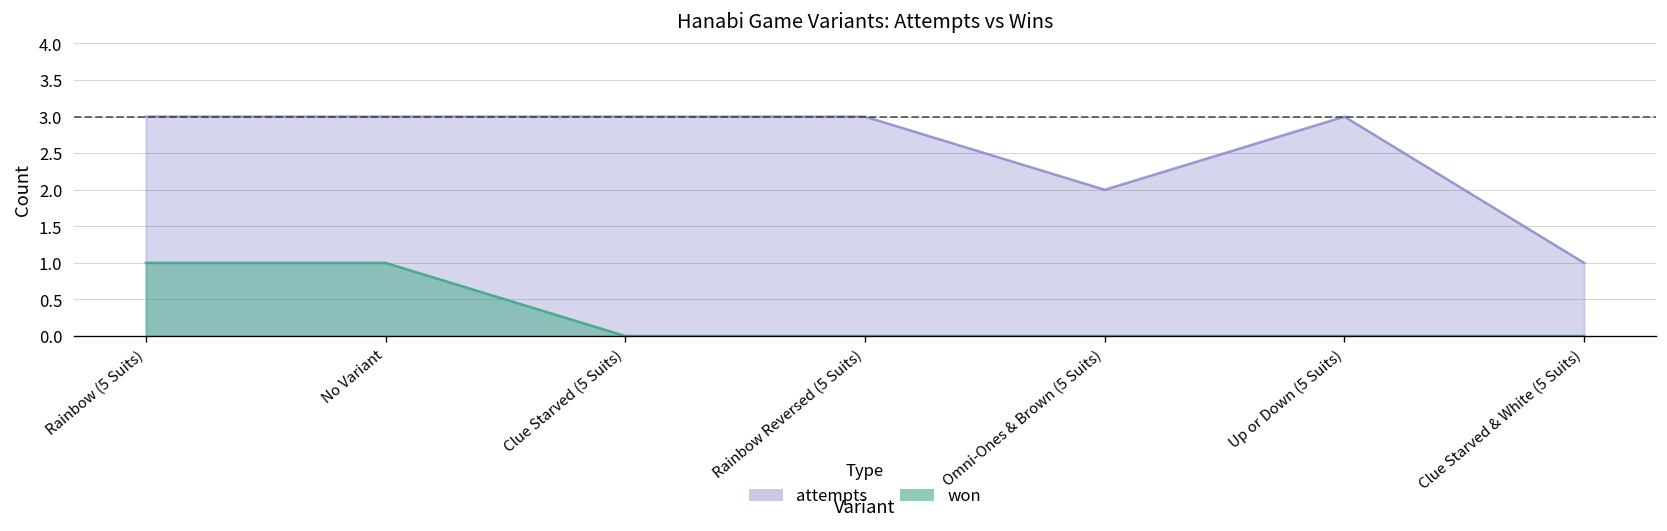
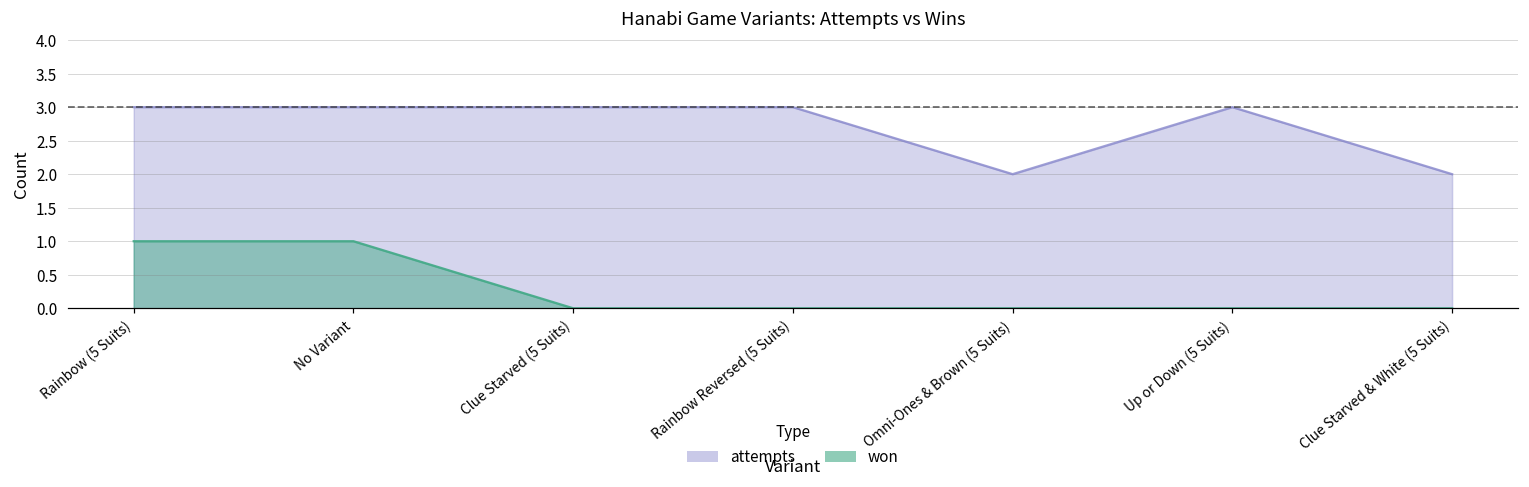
  {
    "attempts": {
      "Rainbow (5 Suits)": 3,
      "No Variant": 3,
      "Clue Starved (5 Suits)": 3,
      "Rainbow Reversed (5 Suits)": 3,
      "Omni-Ones & Brown (5 Suits)": 2,
      "Up or Down (5 Suits)": 3,
-     "Clue Starved & White (5 Suits)": 1
+     "Clue Starved & White (5 Suits)": 2
    },
    "won": {
      "Rainbow (5 Suits)": 1,
      "No Variant": 1,
      "Clue Starved (5 Suits)": 0,
      "Rainbow Reversed (5 Suits)": 0,
      "Omni-Ones & Brown (5 Suits)": 0,
      "Up or Down (5 Suits)": 0,
      "Clue Starved & White (5 Suits)": 0
    }
  }
